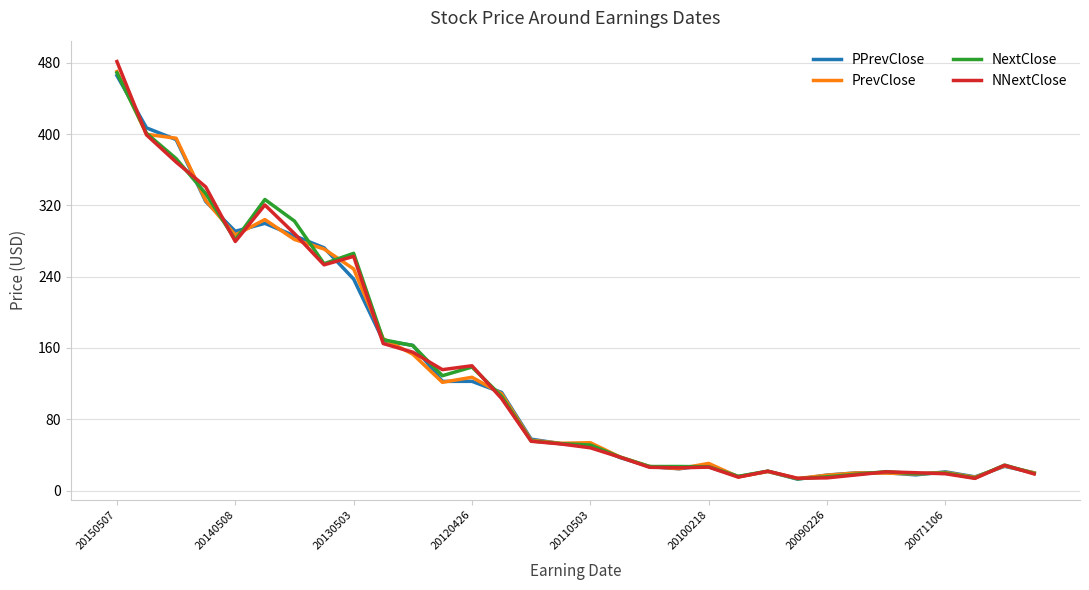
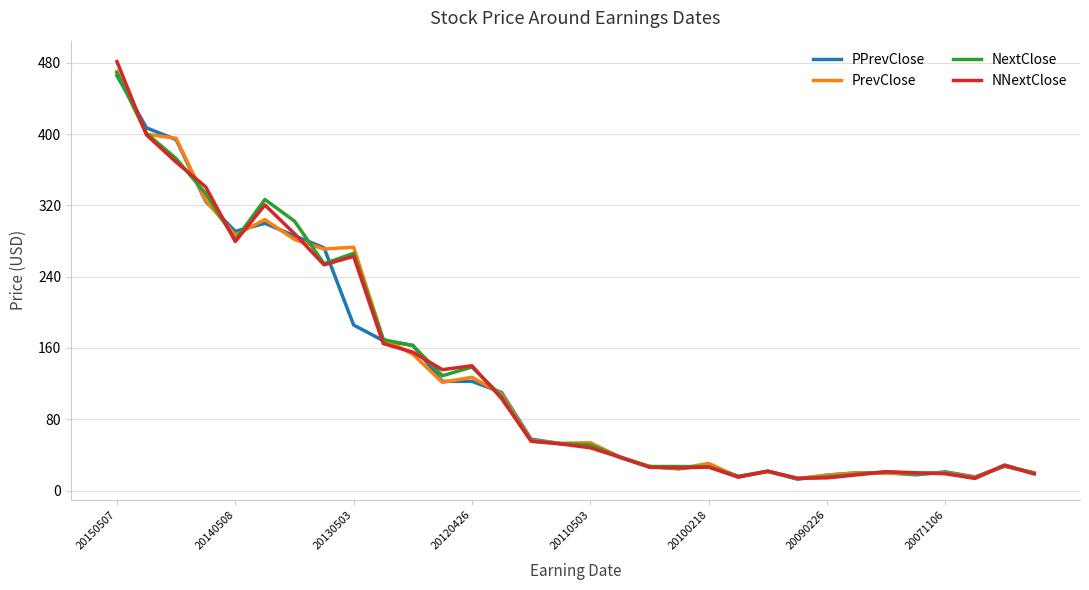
  {
    "PPrevClose": {
      "20150507": 470,
      "20140508": 290,
-     "20130503": 240,
+     "20130503": 190,
      "20120426": 120
    },
    "PrevClose": {
      "20140508": 290,
-     "20130503": 250,
+     "20130503": 270,
      "20120426": 130
    },
    "NextClose": {
      "20130503": 270
    },
    "NNextClose": {
      "20150507": 480,
      "20130503": 260,
      "20110503": 50
    }
  }
